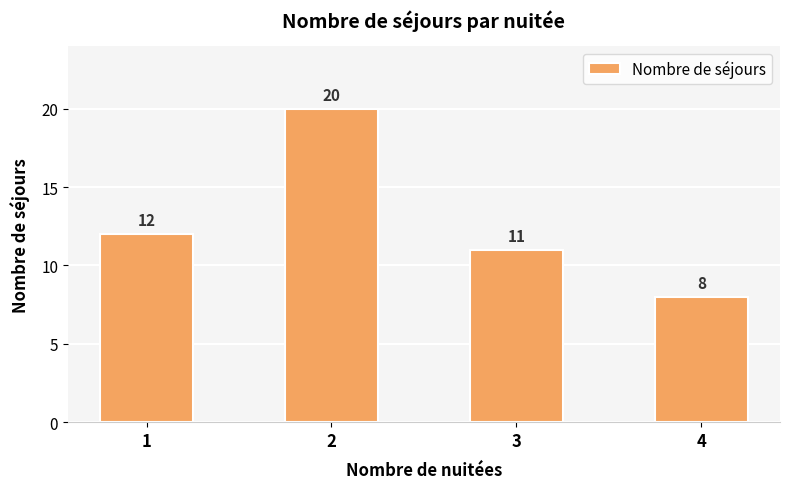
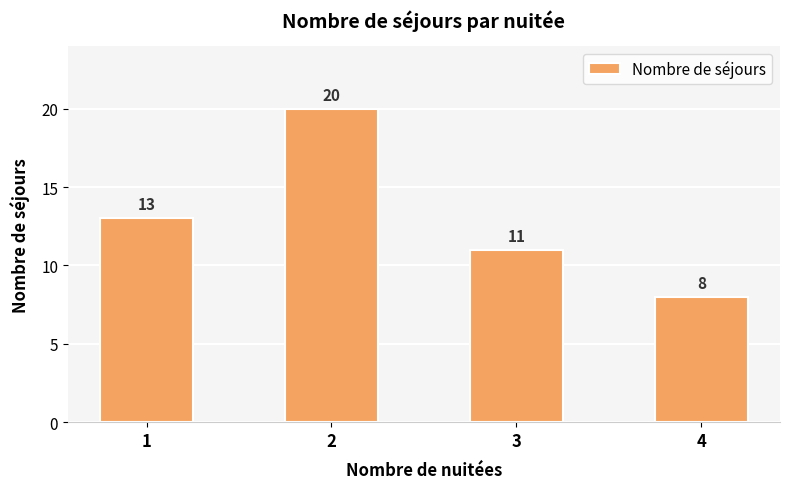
  {
-   "1": 12,
+   "1": 13,
    "2": 20,
    "3": 11,
    "4": 8
  }
